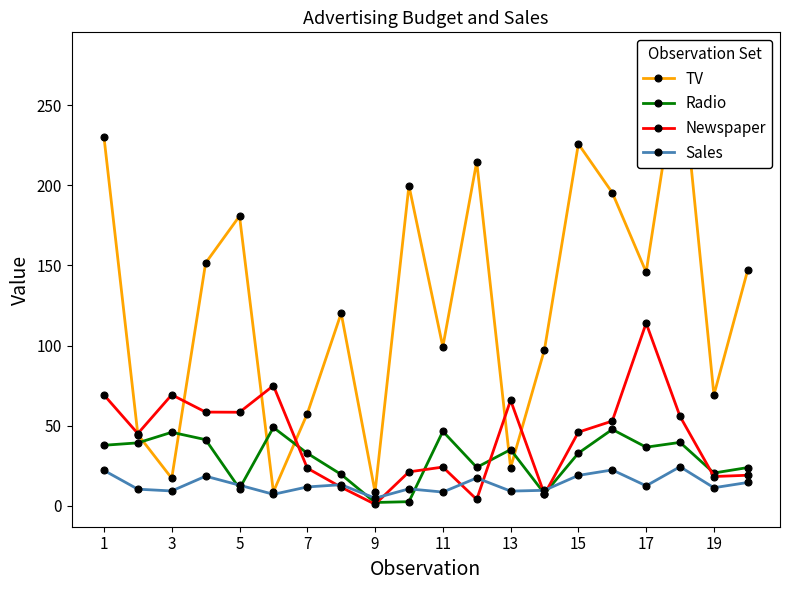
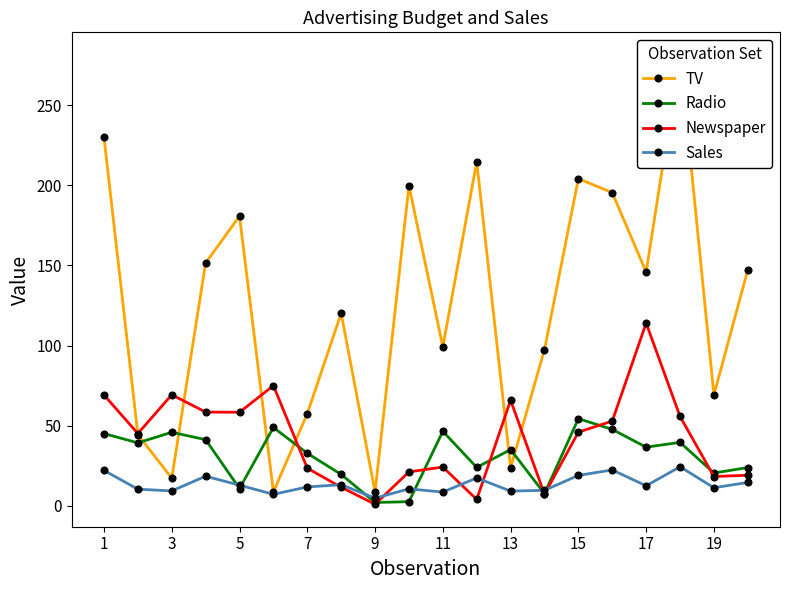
  {
    "TV": {
      "1": 230,
      "3": 17,
      "5": 181,
      "7": 58,
      "9": 9,
      "11": 99,
      "13": 24,
-     "15": 226,
+     "15": 204,
      "17": 146,
      "19": 69
    },
    "Radio": {
-     "1": 38,
+     "1": 45,
      "3": 46,
      "5": 11,
      "7": 33,
      "11": 47,
      "13": 35,
-     "15": 33,
+     "15": 54,
      "17": 37,
      "19": 21
    },
    "Newspaper": {
      "1": 69,
      "3": 69,
      "5": 58,
      "7": 24,
      "11": 24,
      "13": 66,
      "15": 46,
      "17": 114,
      "19": 18
    },
    "Sales": {
      "1": 22,
      "3": 9,
      "5": 13,
      "7": 12,
      "9": 5,
      "11": 9,
      "13": 9,
      "15": 19,
      "17": 13,
      "19": 11
    }
  }
